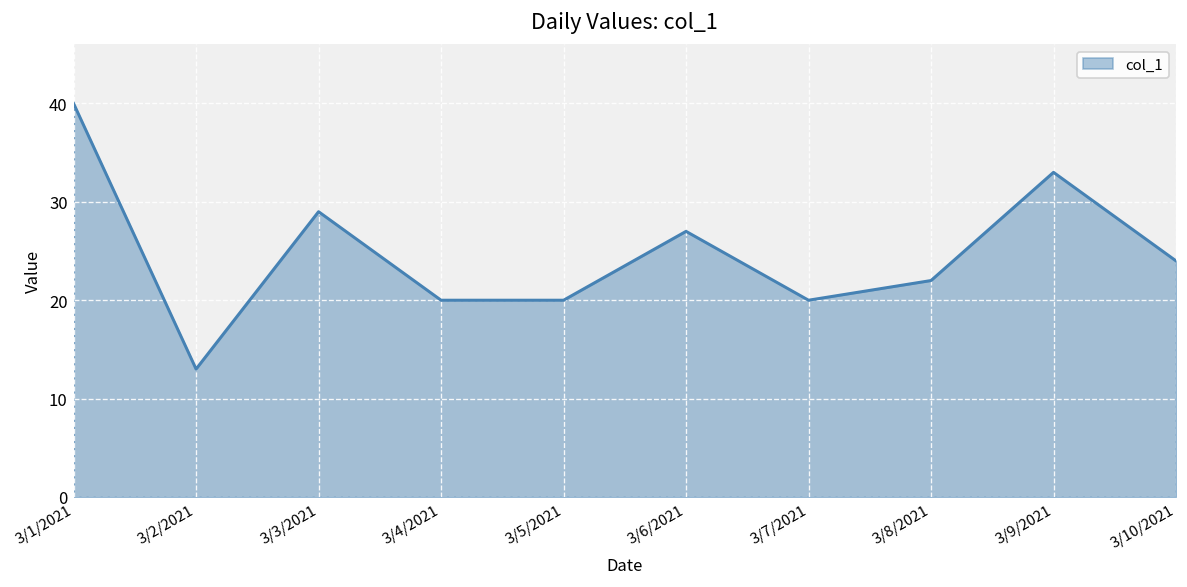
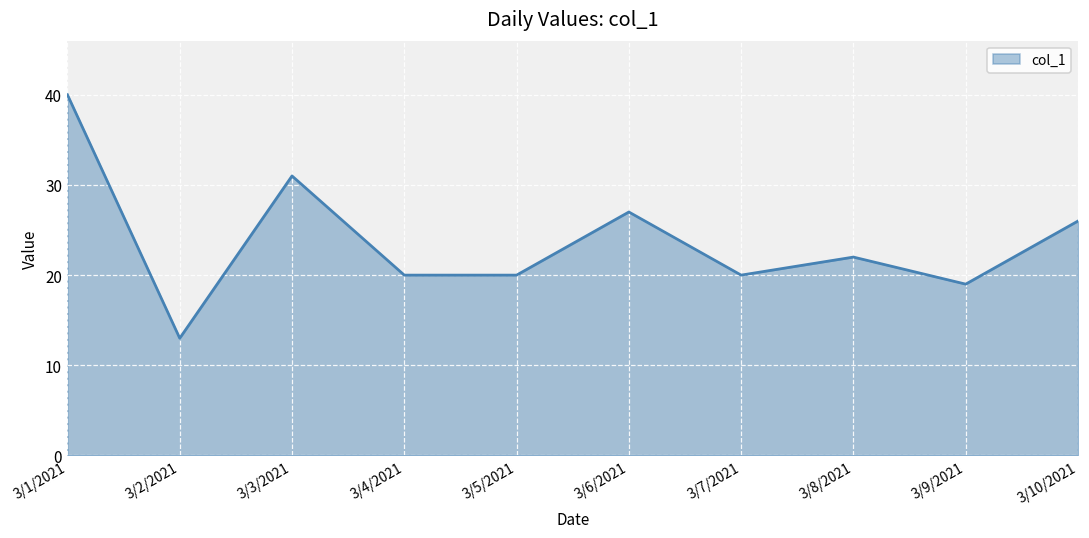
  {
    "3/1/2021": 40,
    "3/2/2021": 13,
-   "3/3/2021": 29,
+   "3/3/2021": 31,
    "3/4/2021": 20,
    "3/5/2021": 20,
    "3/6/2021": 27,
    "3/7/2021": 20,
    "3/8/2021": 22,
-   "3/9/2021": 33,
-   "3/10/2021": 24
+   "3/9/2021": 19,
+   "3/10/2021": 26
  }
